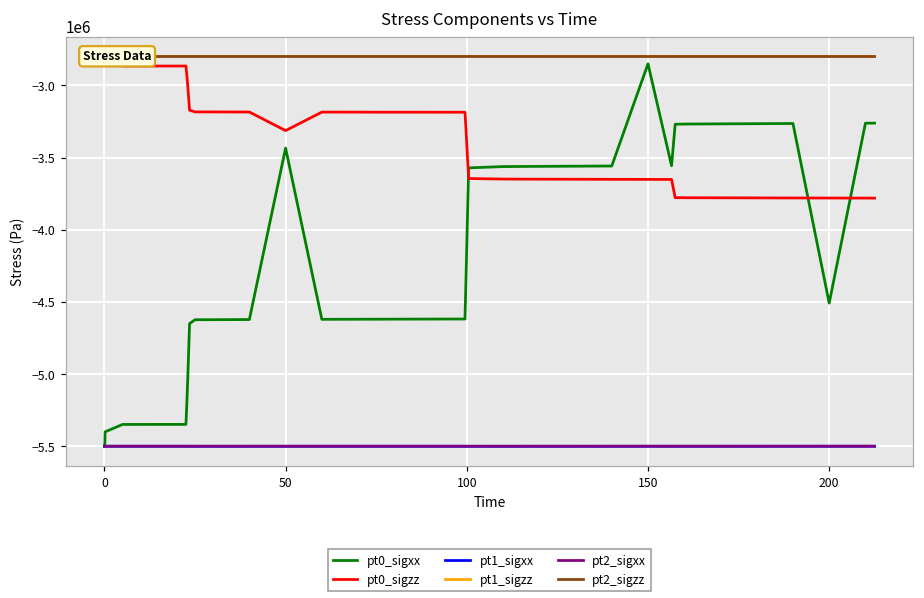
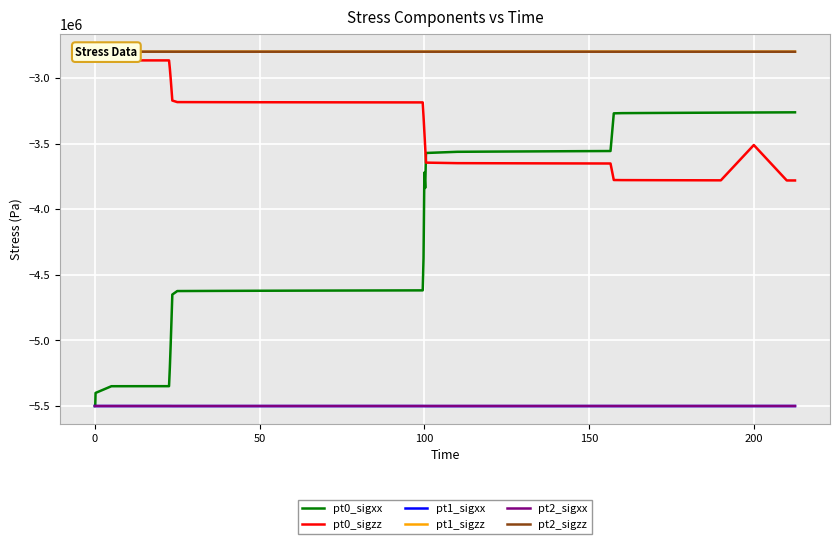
  {
    "pt0_sigxx": {
-     "50": -3430000,
-     "100": -4110000,
-     "150": -2850000,
-     "200": -4510000
+     "50": -4620000,
+     "100": -3720000,
+     "150": -3560000,
+     "200": -3260000
    },
    "pt0_sigzz": {
-     "50": -3310000,
+     "50": -3190000,
      "100": -3410000,
      "150": -3650000,
-     "200": -3780000
+     "200": -3510000
    },
    "pt2_sigxx": {
      "50": -5500000,
      "100": -5500000,
      "150": -5500000,
      "200": -5500000
    },
    "pt2_sigzz": {
      "50": -2800000,
      "100": -2800000,
      "150": -2800000,
      "200": -2800000
    }
  }
